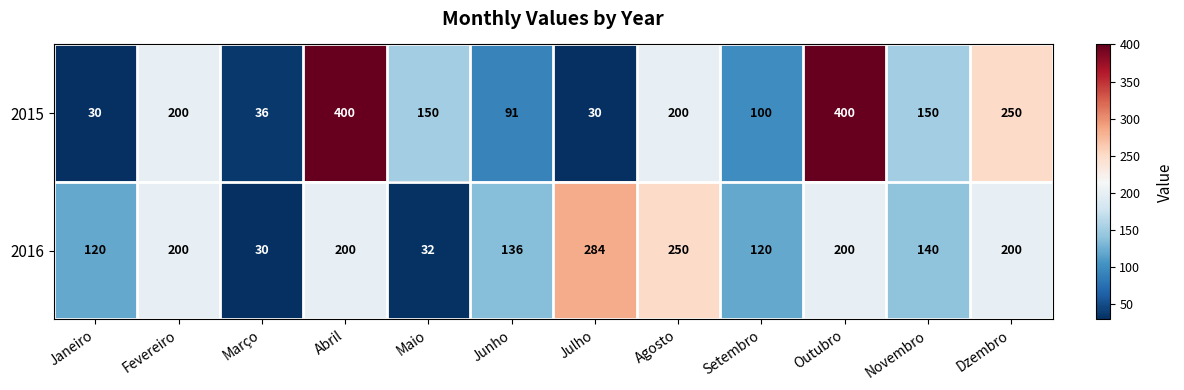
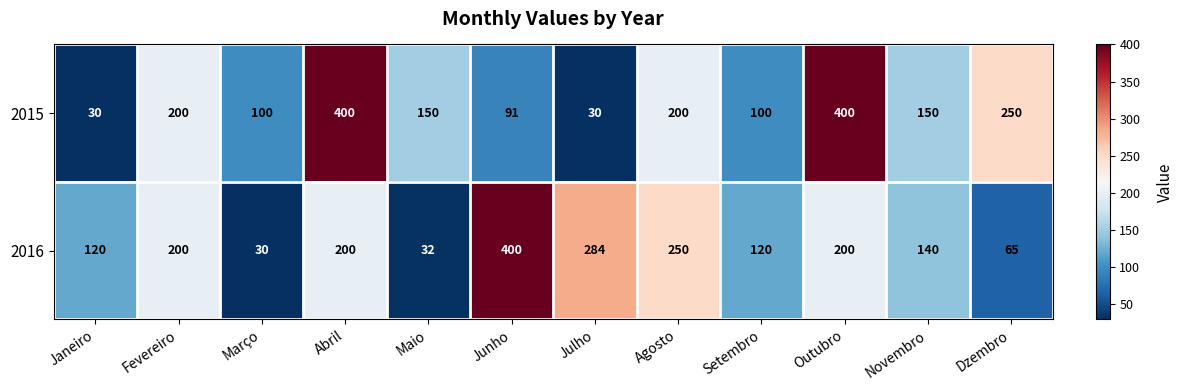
  {
    "2015": {
      "Janeiro": 30,
      "Fevereiro": 200,
-     "Março": 36,
+     "Março": 100,
      "Abril": 400,
      "Maio": 150,
      "Junho": 91,
      "Julho": 30,
      "Agosto": 200,
      "Setembro": 100,
      "Outubro": 400,
      "Novembro": 150,
      "Dzembro": 250
    },
    "2016": {
      "Janeiro": 120,
      "Fevereiro": 200,
      "Março": 30,
      "Abril": 200,
      "Maio": 32,
-     "Junho": 136,
+     "Junho": 400,
      "Julho": 284,
      "Agosto": 250,
      "Setembro": 120,
      "Outubro": 200,
      "Novembro": 140,
-     "Dzembro": 200
+     "Dzembro": 65
    }
  }
